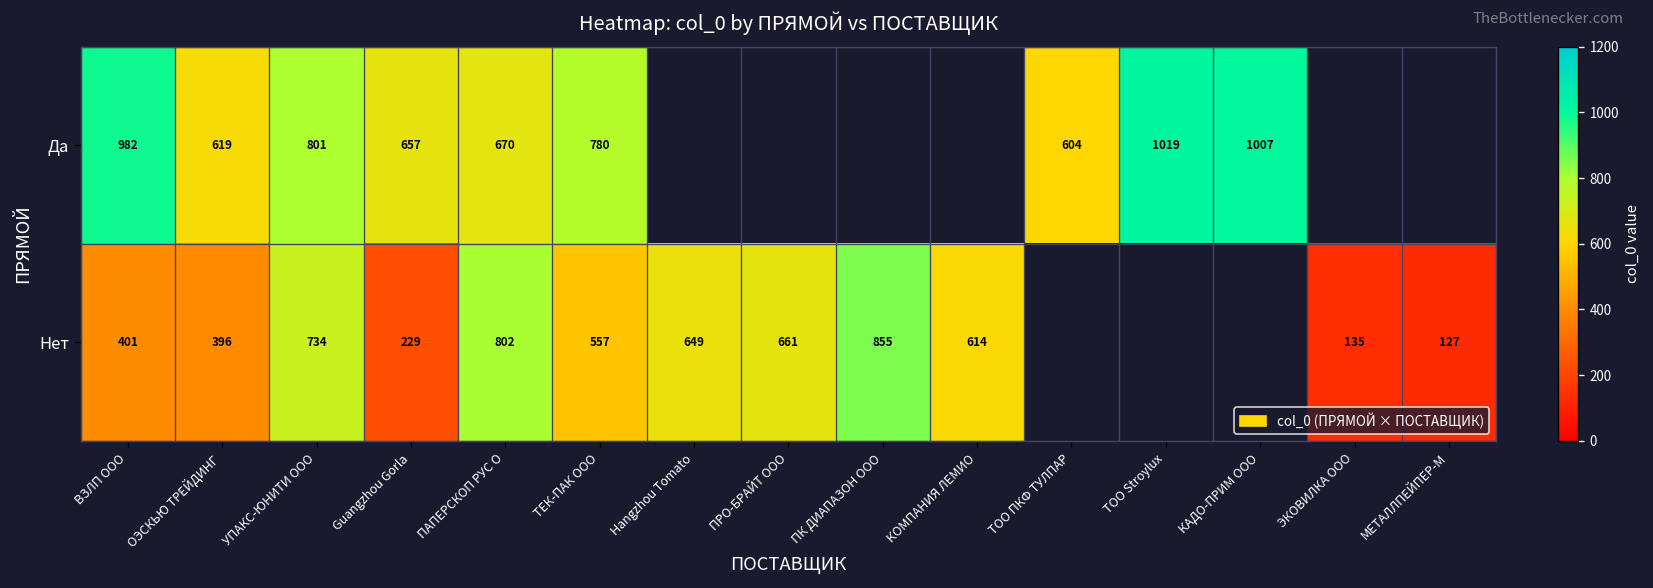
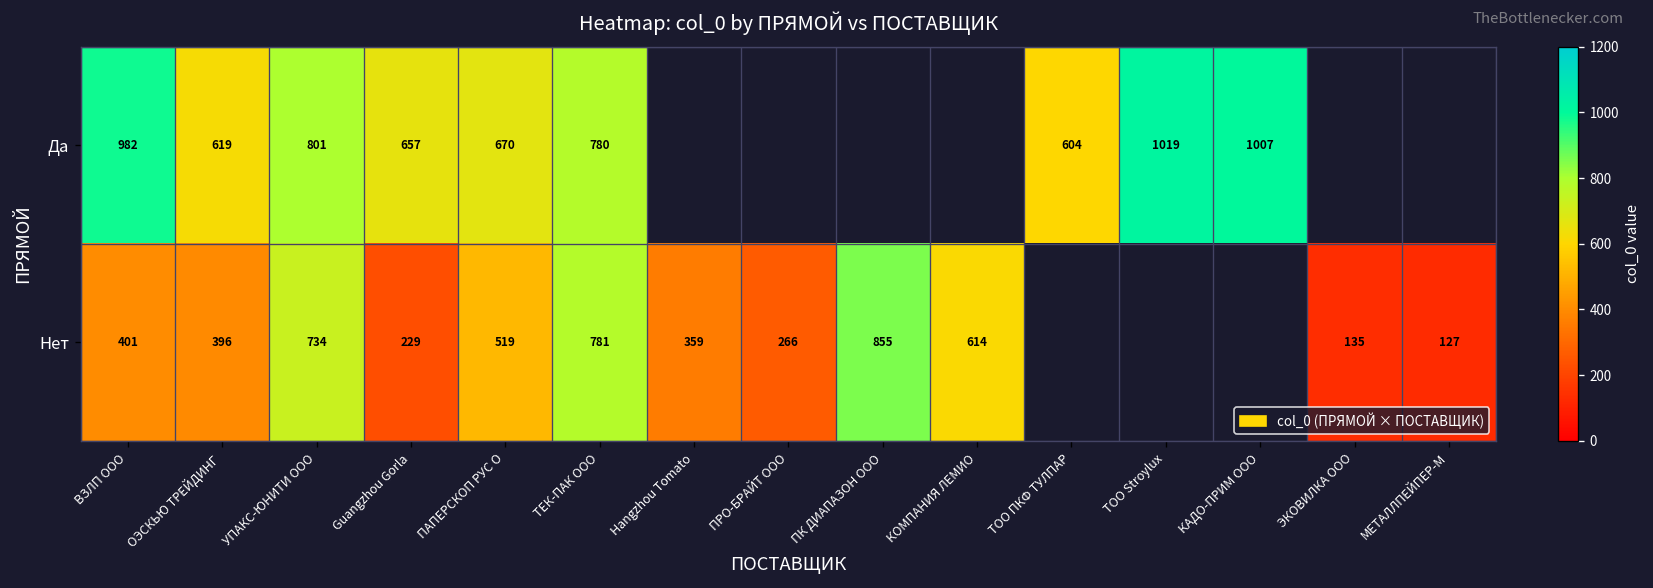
  {
    "Да": {
      "ВЗЛП ООО": 982,
      "ОЭСКЬЮ ТРЕЙДИНГ": 619,
      "УПАКС-ЮНИТИ ООО": 801,
      "Guangzhou Gorla": 657,
      "ПАПЕРСКОП РУС О": 670,
      "ТЕК-ПАК ООО": 780,
      "ТОО ПКФ ТУЛПАР": 604,
      "ТОО Stroylux": 1019,
      "КАДО-ПРИМ ООО": 1007
    },
    "Нет": {
      "ВЗЛП ООО": 401,
      "ОЭСКЬЮ ТРЕЙДИНГ": 396,
      "УПАКС-ЮНИТИ ООО": 734,
      "Guangzhou Gorla": 229,
-     "ПАПЕРСКОП РУС О": 802,
-     "ТЕК-ПАК ООО": 557,
-     "Hangzhou Tomato": 649,
-     "ПРО-БРАЙТ ООО": 661,
+     "ПАПЕРСКОП РУС О": 519,
+     "ТЕК-ПАК ООО": 781,
+     "Hangzhou Tomato": 359,
+     "ПРО-БРАЙТ ООО": 266,
      "ПК ДИАПАЗОН ООО": 855,
      "КОМПАНИЯ ЛЕМИО": 614,
      "ЭКОВИЛКА ООО": 135,
      "МЕТАЛЛПЕЙПЕР-М": 127
    }
  }
